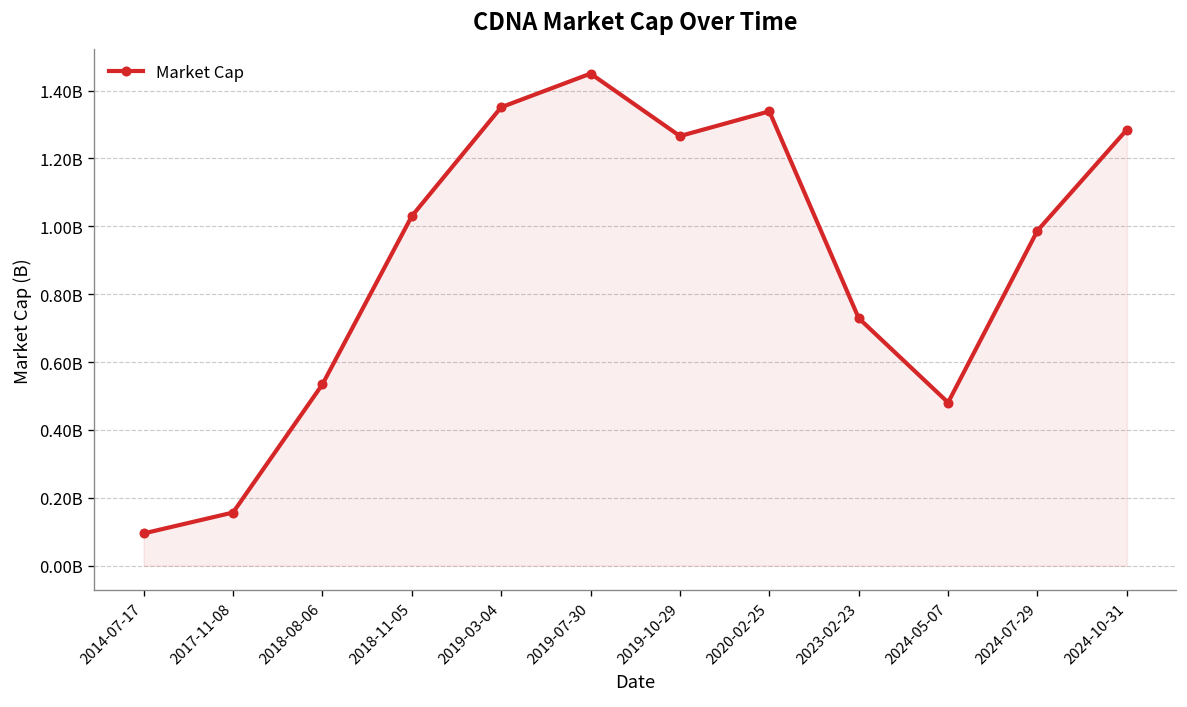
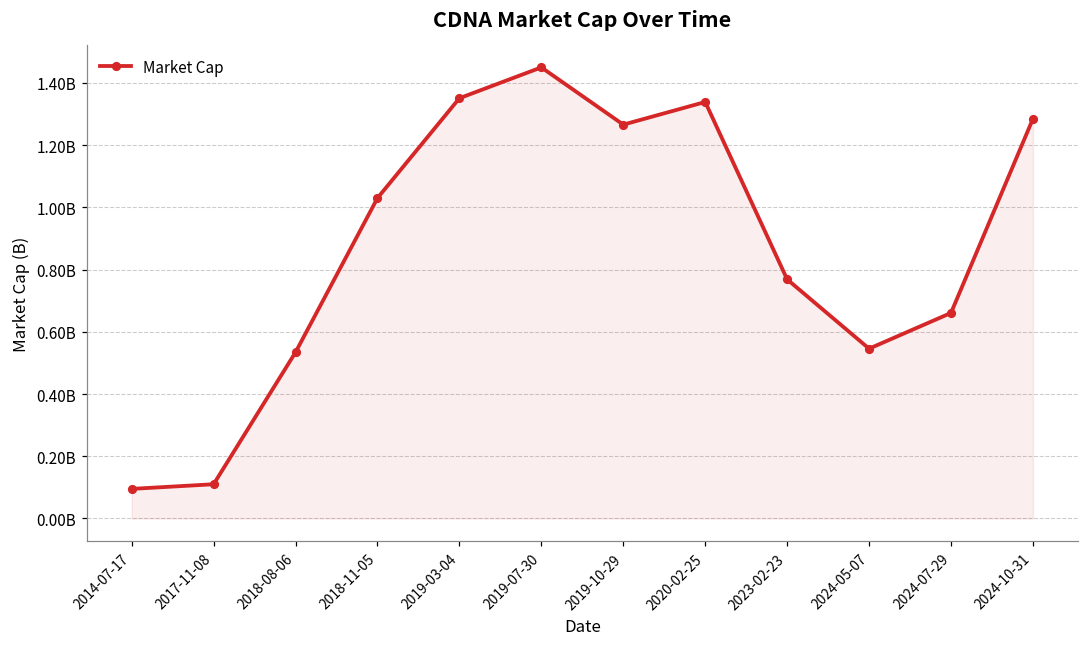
  {
    "2014-07-17": 100000000,
-   "2017-11-08": 160000000,
+   "2017-11-08": 110000000,
    "2018-08-06": 530000000,
    "2018-11-05": 1030000000,
    "2019-03-04": 1350000000,
    "2019-07-30": 1450000000,
    "2019-10-29": 1270000000,
    "2020-02-25": 1340000000,
-   "2023-02-23": 730000000,
-   "2024-05-07": 480000000,
-   "2024-07-29": 990000000,
+   "2023-02-23": 770000000,
+   "2024-05-07": 550000000,
+   "2024-07-29": 660000000,
    "2024-10-31": 1280000000
  }
